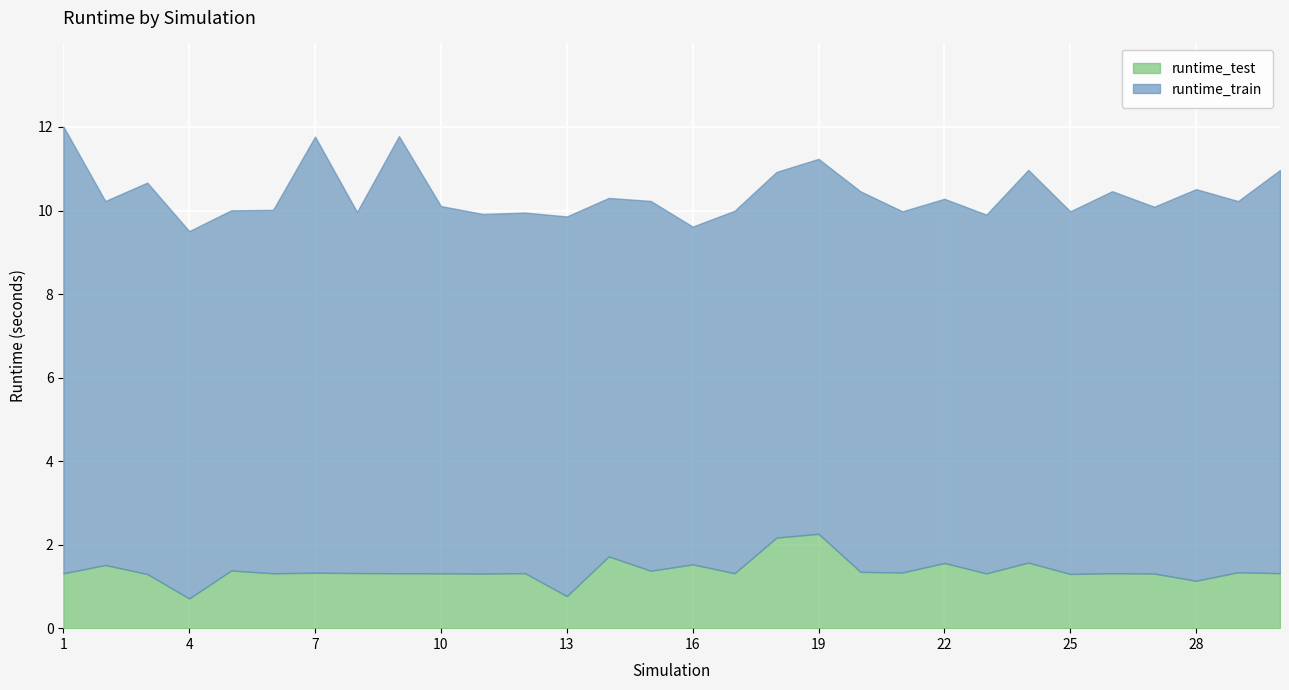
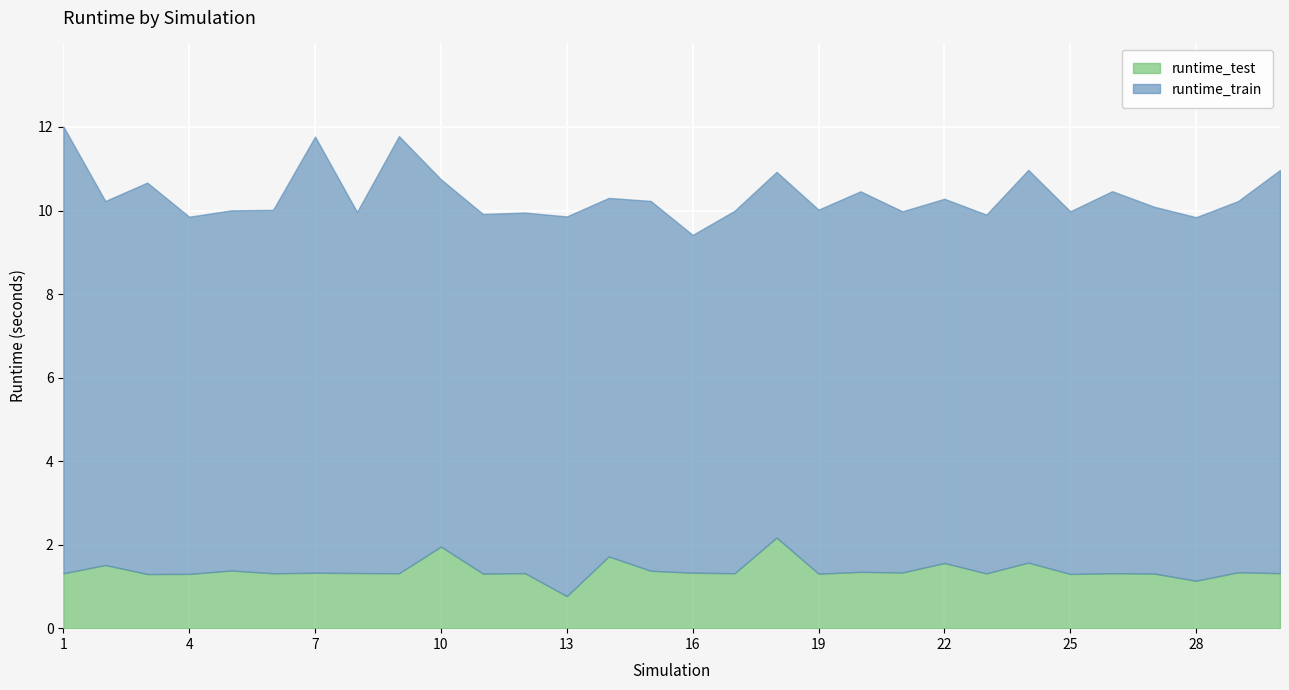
  {
    "runtime_test": {
      "1": 1.3,
-     "4": 0.7,
+     "4": 1.3,
      "7": 1.3,
-     "10": 1.3,
+     "10": 2.0,
      "13": 0.8,
-     "16": 1.5,
-     "19": 2.3,
+     "16": 1.3,
+     "19": 1.3,
      "22": 1.6,
      "25": 1.3,
      "28": 1.1
    },
    "runtime_train": {
      "1": 10.7,
-     "4": 8.8,
+     "4": 8.6,
      "7": 10.4,
      "10": 8.8,
      "13": 9.1,
      "16": 8.1,
-     "19": 9.0,
+     "19": 8.7,
      "22": 8.7,
      "25": 8.7,
-     "28": 9.4
+     "28": 8.7
    }
  }
